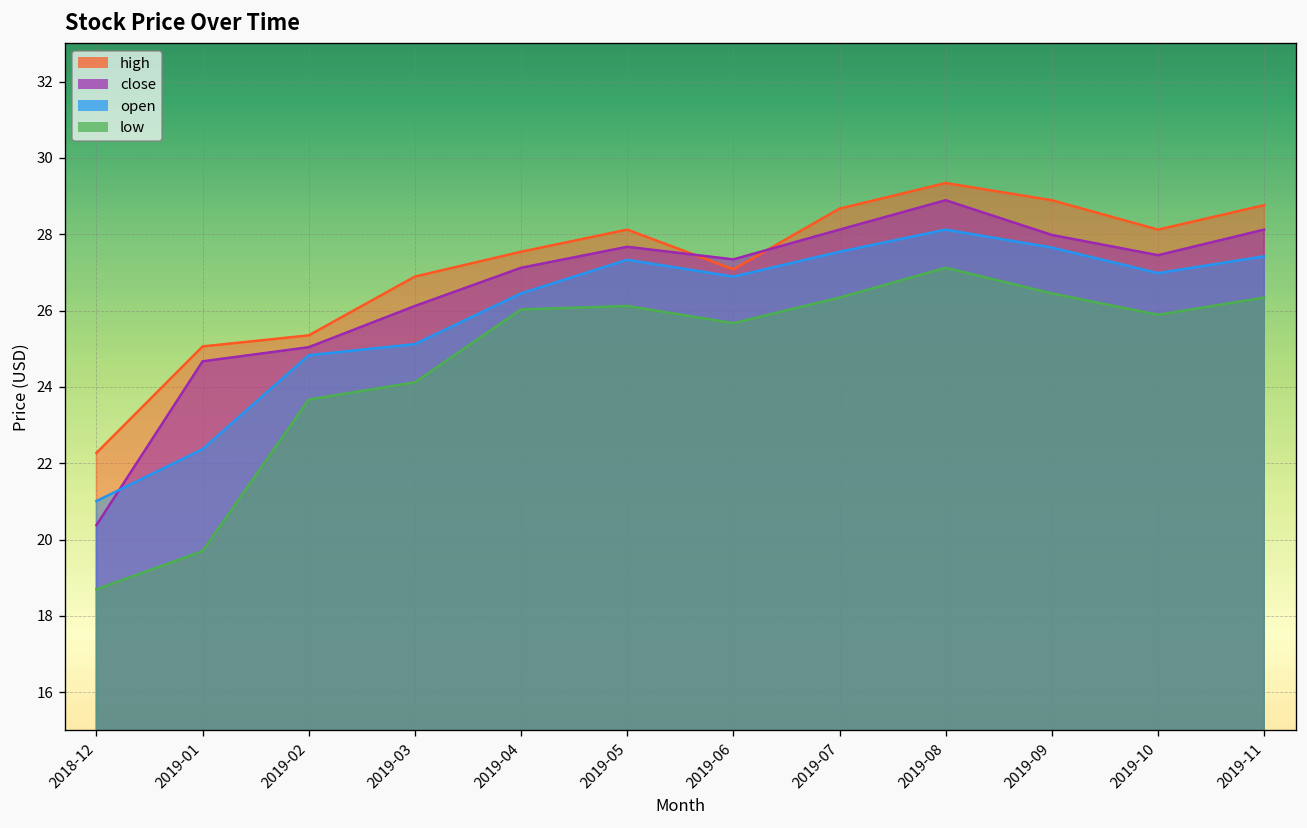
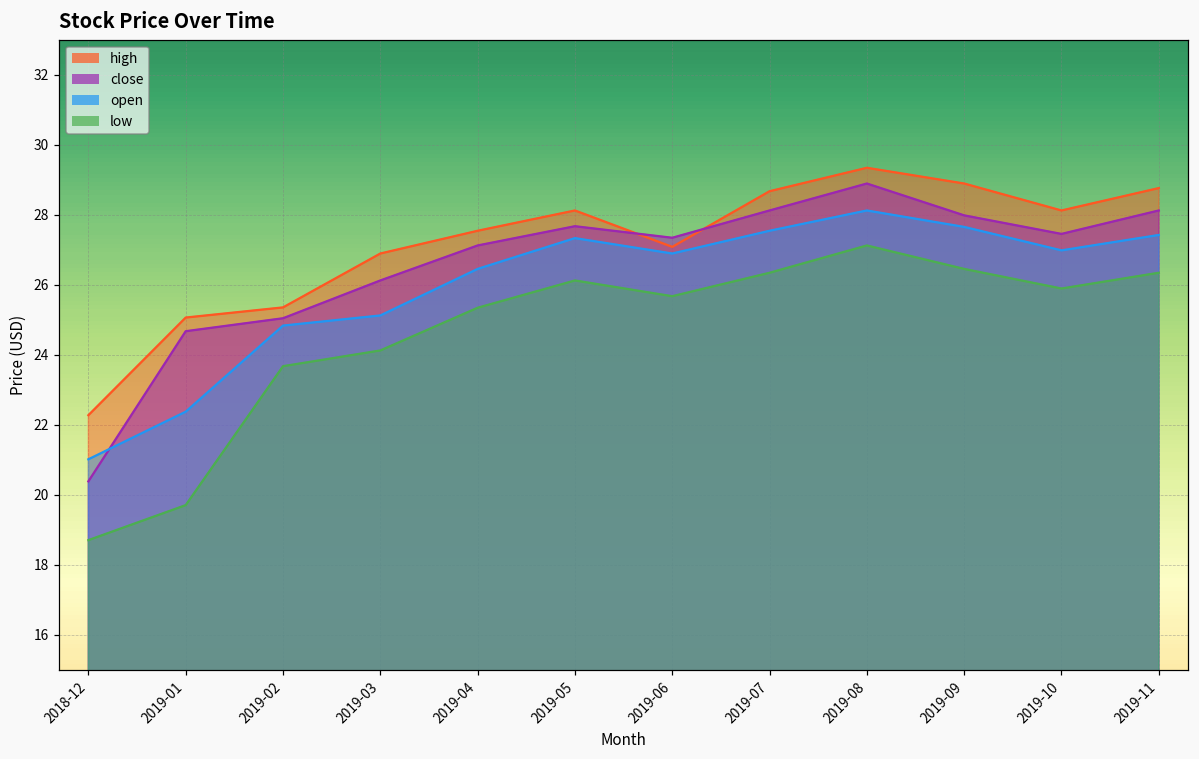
  {
    "high": {
      "2018-12": 22.3,
      "2019-01": 25.1,
      "2019-02": 25.4,
      "2019-03": 26.9,
      "2019-04": 27.5,
      "2019-05": 28.1,
      "2019-06": 27.1,
      "2019-07": 28.7,
      "2019-08": 29.3,
      "2019-09": 28.9,
      "2019-10": 28.1,
      "2019-11": 28.8
    },
    "close": {
      "2018-12": 20.4,
      "2019-01": 24.7,
      "2019-02": 25.0,
      "2019-03": 26.1,
      "2019-04": 27.1,
      "2019-05": 27.7,
      "2019-06": 27.3,
      "2019-07": 28.1,
      "2019-08": 28.9,
      "2019-09": 28.0,
      "2019-10": 27.5,
      "2019-11": 28.1
    },
    "open": {
      "2018-12": 21.0,
      "2019-01": 22.4,
      "2019-02": 24.8,
      "2019-03": 25.1,
      "2019-04": 26.5,
      "2019-05": 27.3,
      "2019-06": 26.9,
      "2019-07": 27.5,
      "2019-08": 28.1,
      "2019-09": 27.7,
      "2019-10": 27.0,
      "2019-11": 27.4
    },
    "low": {
      "2018-12": 18.7,
      "2019-01": 19.7,
      "2019-02": 23.7,
      "2019-03": 24.1,
-     "2019-04": 26.0,
+     "2019-04": 25.3,
      "2019-05": 26.1,
      "2019-06": 25.7,
      "2019-07": 26.3,
      "2019-08": 27.1,
      "2019-09": 26.5,
      "2019-10": 25.9,
      "2019-11": 26.3
    }
  }
